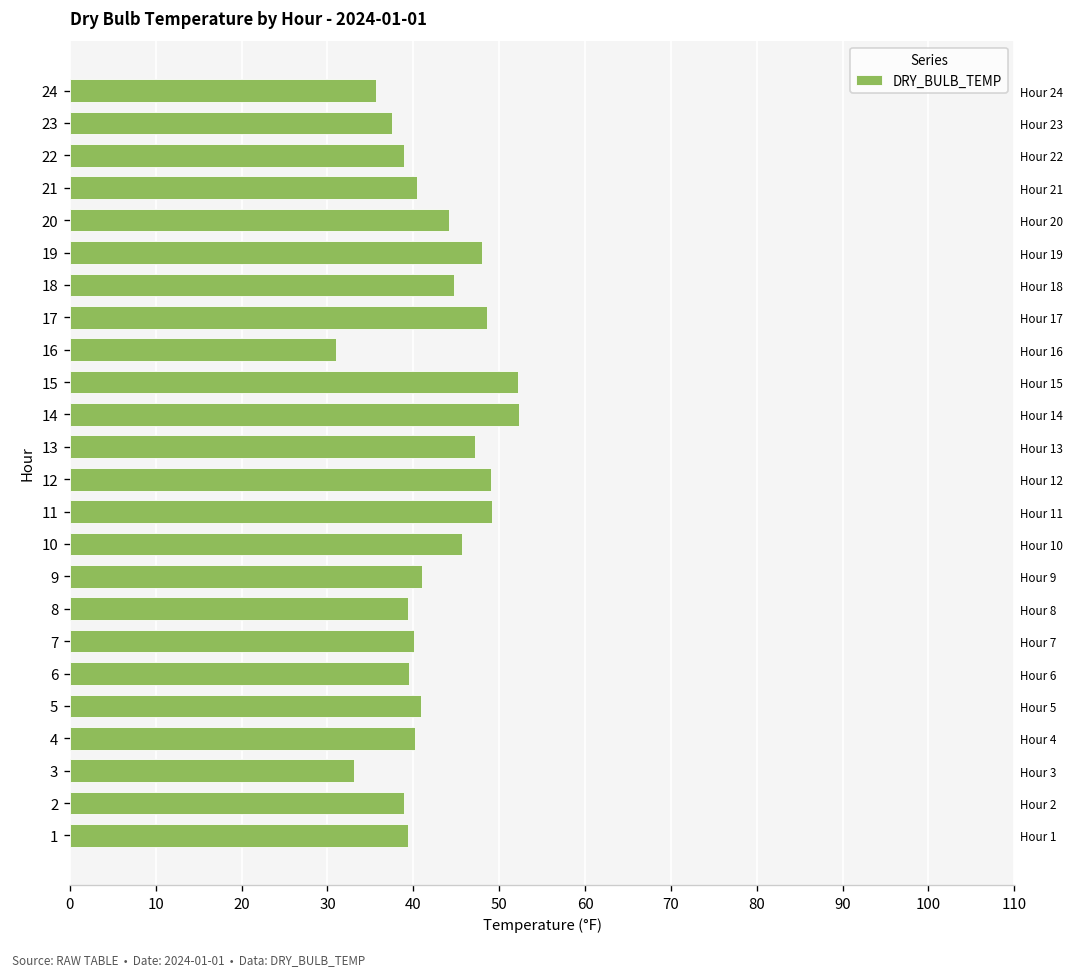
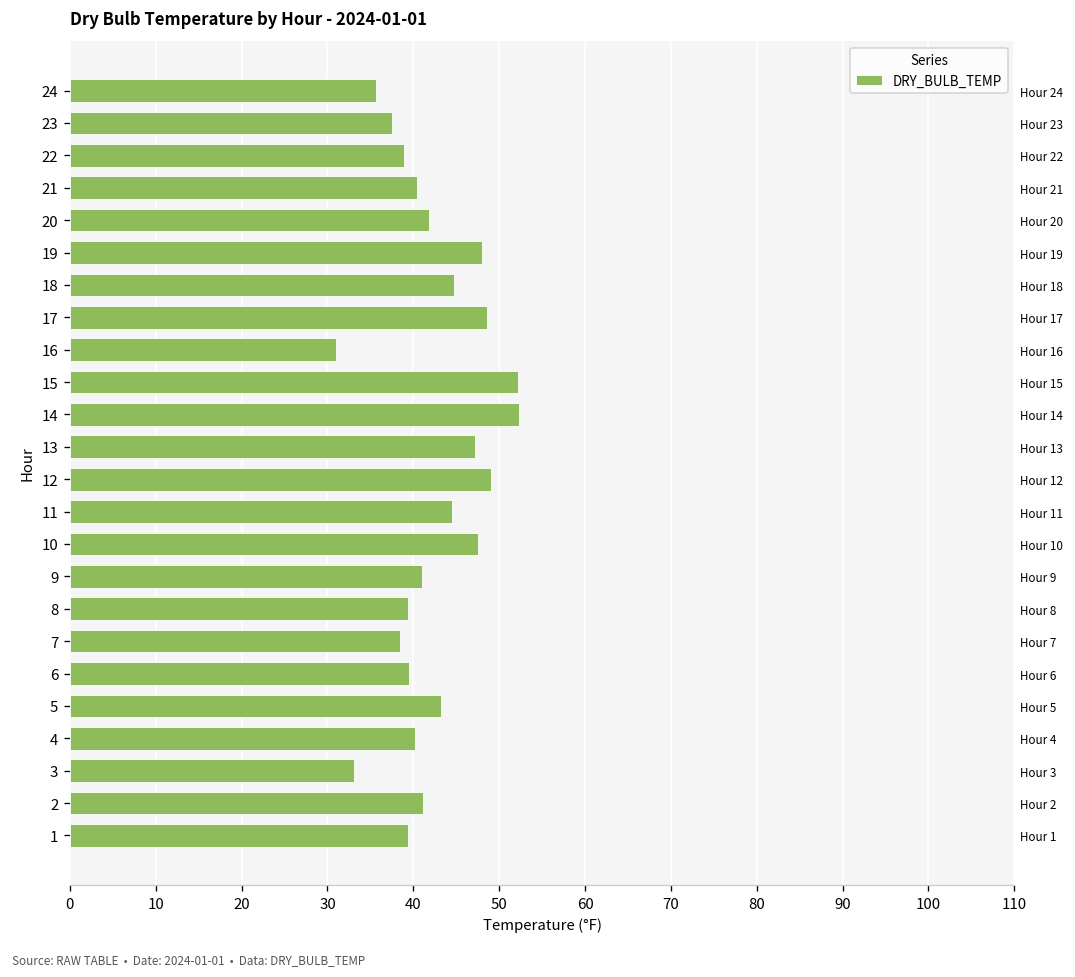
  {
    "24": 36,
    "23": 38,
    "22": 39,
    "21": 40,
-   "20": 44,
+   "20": 42,
    "19": 48,
    "18": 45,
    "17": 49,
    "16": 31,
    "15": 52,
    "14": 52,
    "13": 47,
    "12": 49,
-   "11": 49,
-   "10": 46,
+   "11": 44,
+   "10": 48,
    "9": 41,
    "8": 39,
-   "7": 40,
+   "7": 38,
    "6": 40,
-   "5": 41,
+   "5": 43,
    "4": 40,
    "3": 33,
-   "2": 39,
+   "2": 41,
    "1": 39
  }
